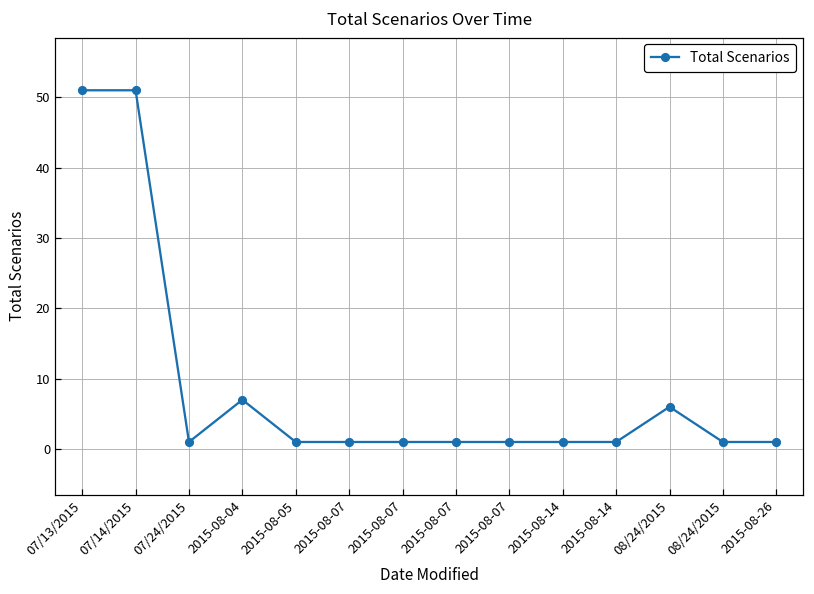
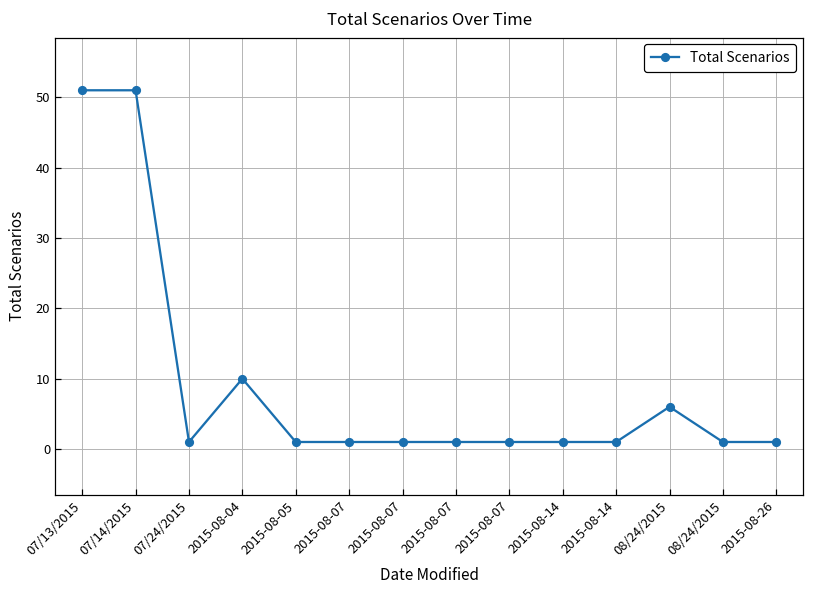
  {
    "07/13/2015": 51,
    "07/14/2015": 51,
    "07/24/2015": 1,
-   "2015-08-04": 7,
+   "2015-08-04": 10,
    "2015-08-05": 1,
    "2015-08-26": 1
  }
